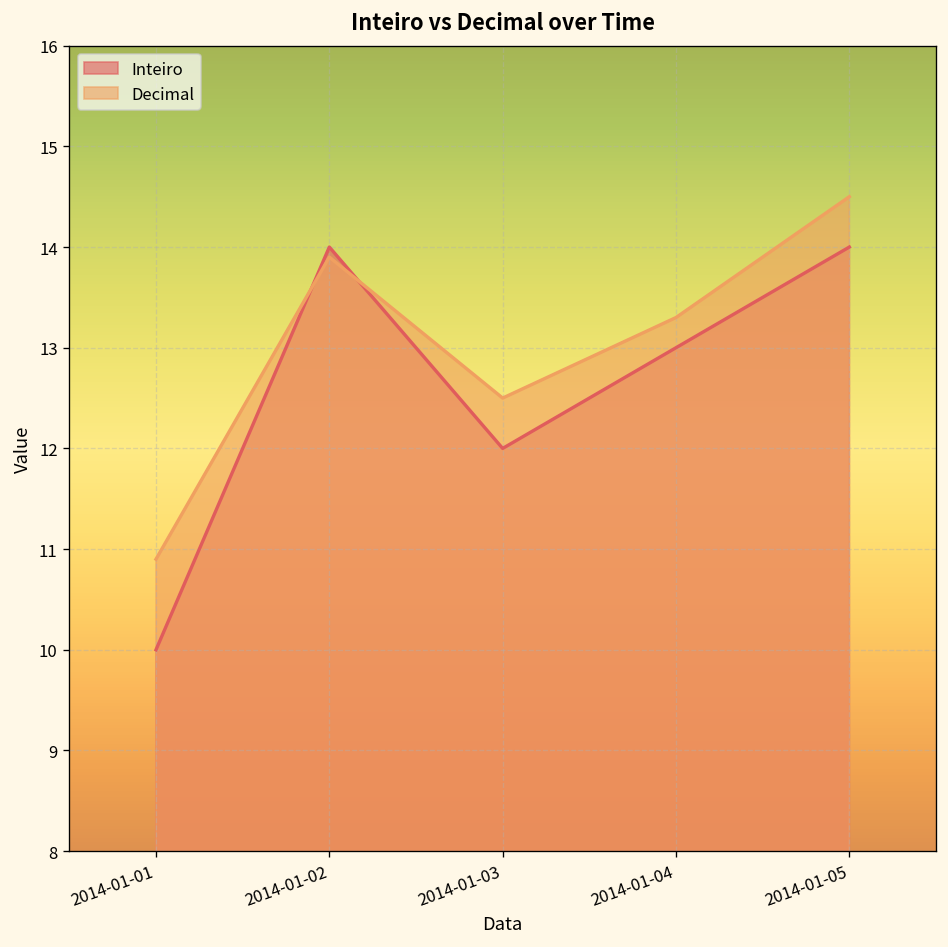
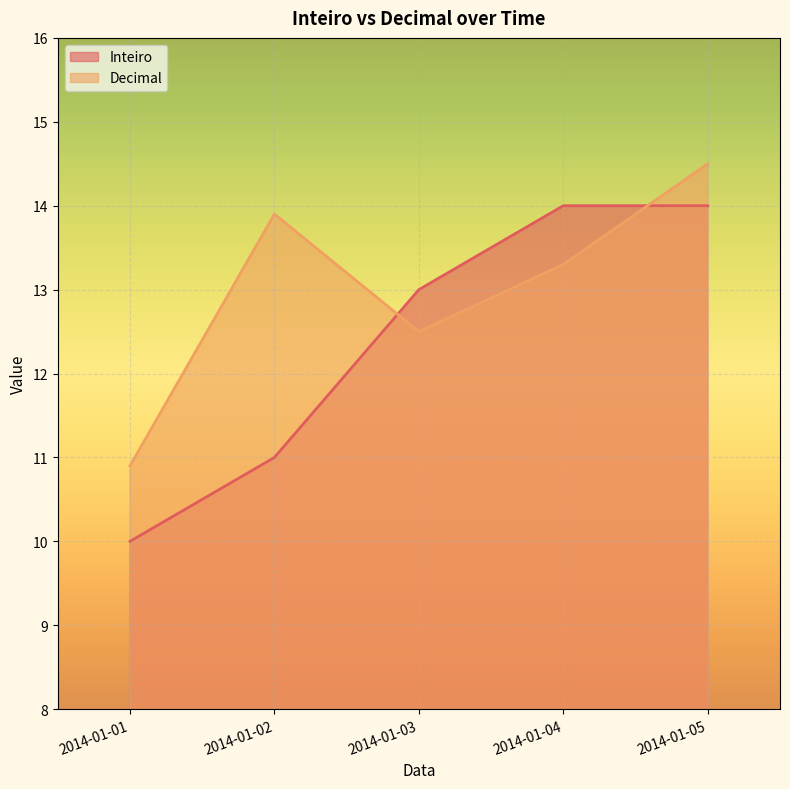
  {
    "Inteiro": {
      "2014-01-01": 10,
-     "2014-01-02": 14,
-     "2014-01-03": 12,
-     "2014-01-04": 13,
+     "2014-01-02": 11,
+     "2014-01-03": 13,
+     "2014-01-04": 14,
      "2014-01-05": 14
    },
    "Decimal": {
      "2014-01-01": 10.9,
      "2014-01-02": 13.9,
      "2014-01-03": 12.5,
      "2014-01-04": 13.3,
      "2014-01-05": 14.5
    }
  }
